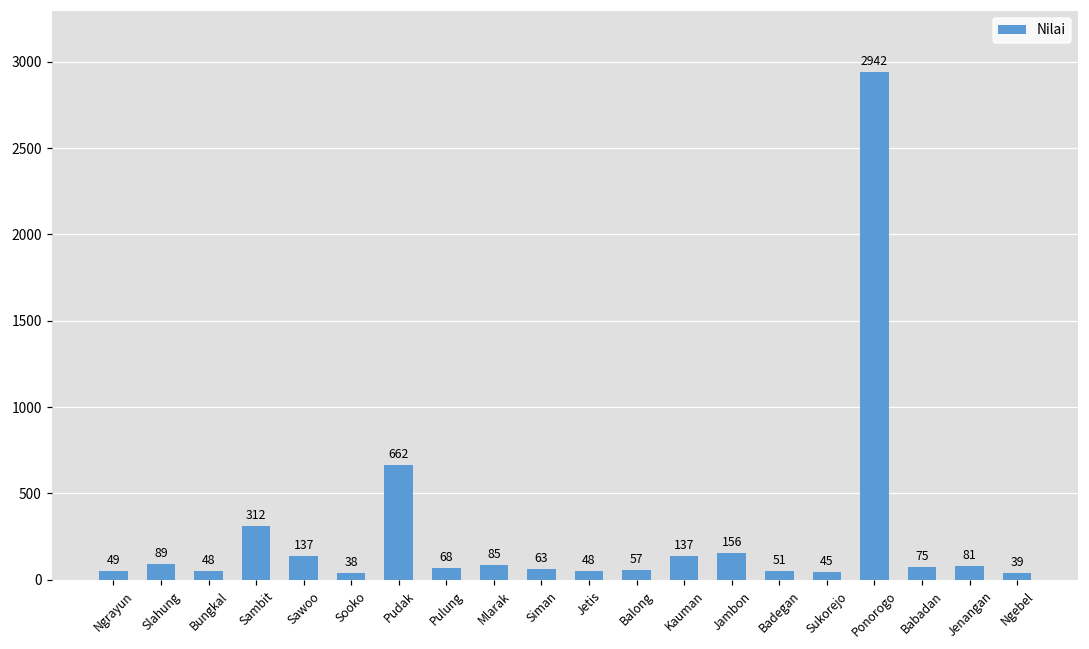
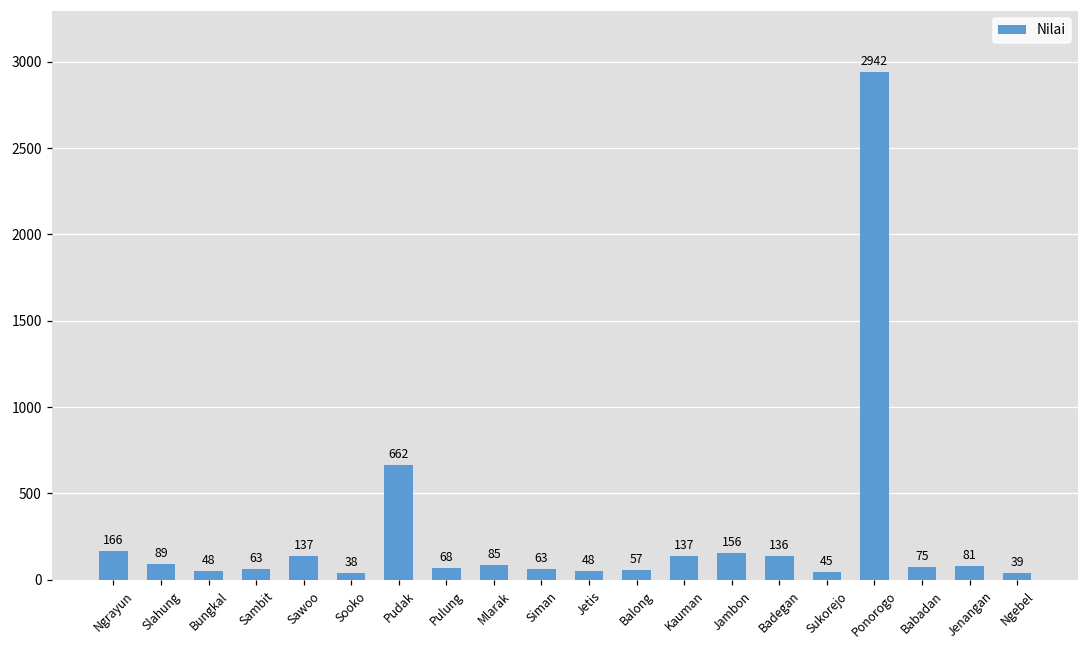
  {
-   "Ngrayun": 49,
+   "Ngrayun": 166,
    "Slahung": 89,
    "Bungkal": 48,
-   "Sambit": 312,
+   "Sambit": 63,
    "Sawoo": 137,
    "Sooko": 38,
    "Pudak": 662,
    "Pulung": 68,
    "Mlarak": 85,
    "Siman": 63,
    "Jetis": 48,
    "Balong": 57,
    "Kauman": 137,
    "Jambon": 156,
-   "Badegan": 51,
+   "Badegan": 136,
    "Sukorejo": 45,
    "Ponorogo": 2942,
    "Babadan": 75,
    "Jenangan": 81,
    "Ngebel": 39
  }
